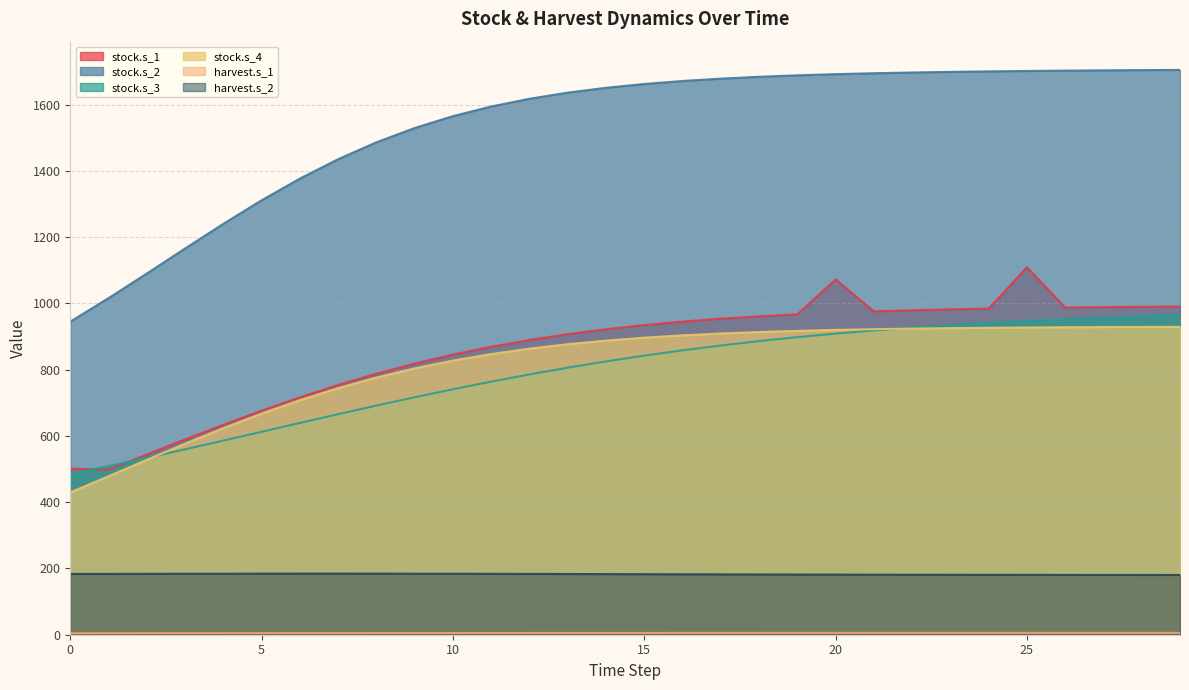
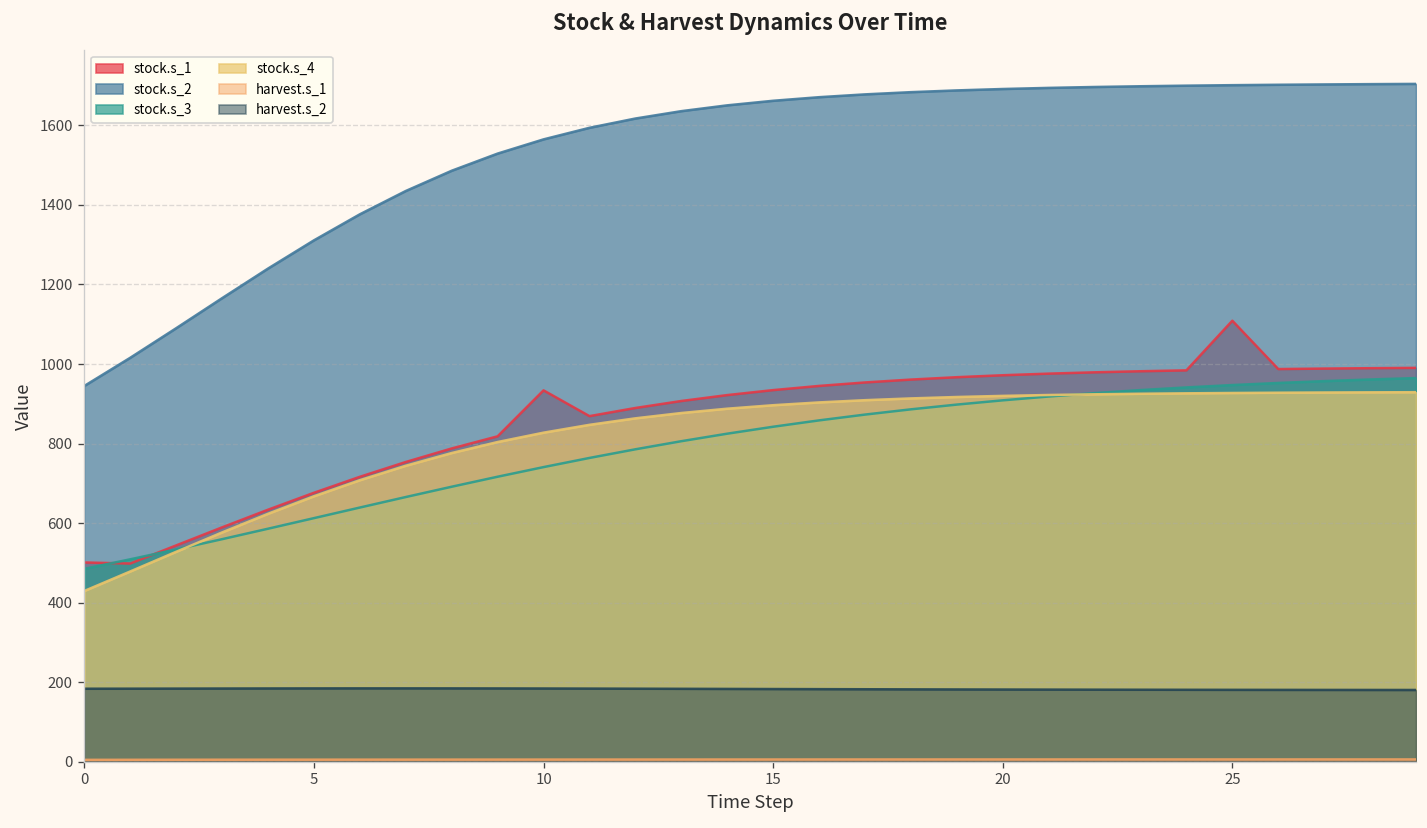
  {
    "stock.s_1": {
      "0": 500,
      "5": 680,
-     "10": 850,
+     "10": 930,
      "15": 930,
-     "20": 1070,
+     "20": 970,
      "25": 1110
    }
  }
